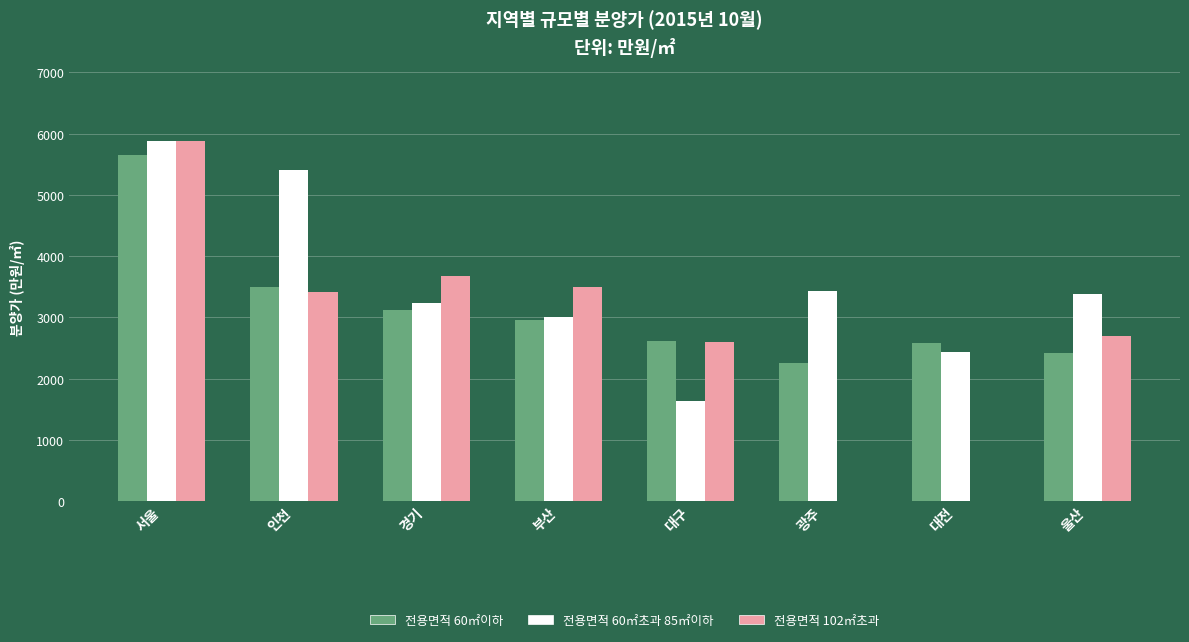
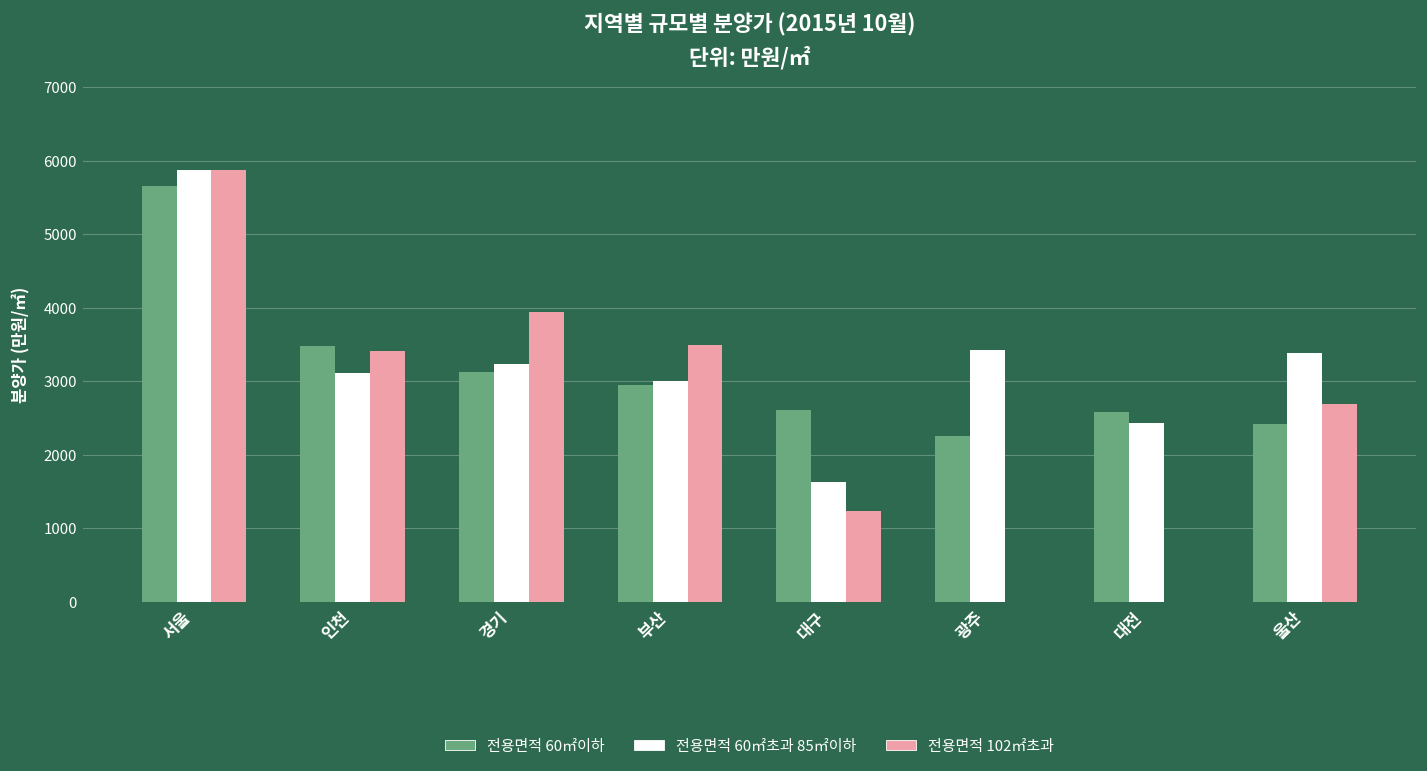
  {
    "전용면적 60㎡이하": {
      "서울": 5700,
      "인천": 3500,
      "경기": 3100,
      "부산": 3000,
      "대구": 2600,
      "광주": 2300,
      "대전": 2600,
      "울산": 2400
    },
    "전용면적 60㎡초과 85㎡이하": {
      "서울": 5900,
-     "인천": 5400,
+     "인천": 3100,
      "경기": 3200,
      "부산": 3000,
      "대구": 1600,
      "광주": 3400,
      "대전": 2400,
      "울산": 3400
    },
    "전용면적 102㎡초과": {
      "서울": 5900,
      "인천": 3400,
-     "경기": 3700,
+     "경기": 3900,
      "부산": 3500,
-     "대구": 2600,
+     "대구": 1200,
      "광주": 0,
      "대전": 0,
      "울산": 2700
    }
  }
